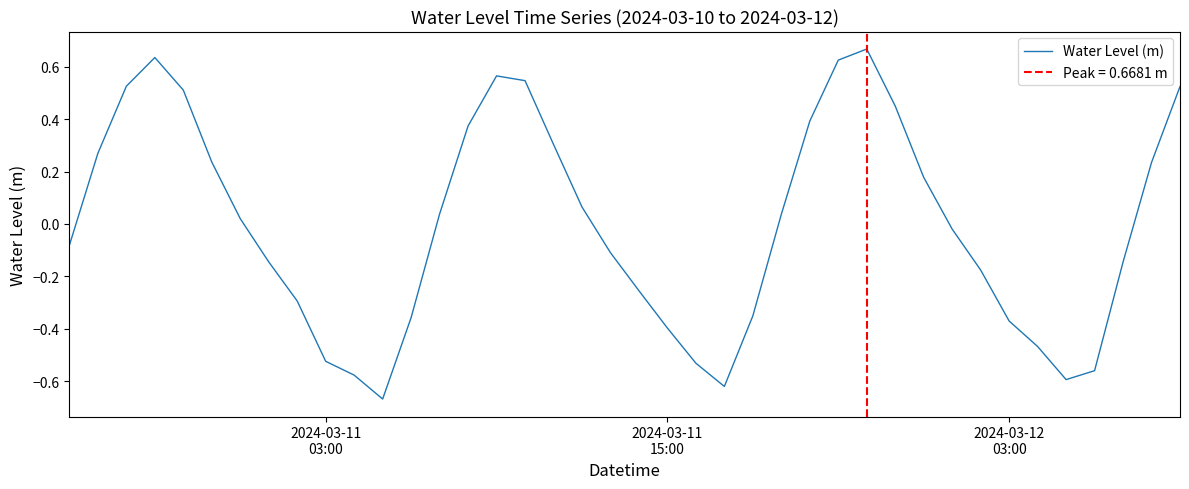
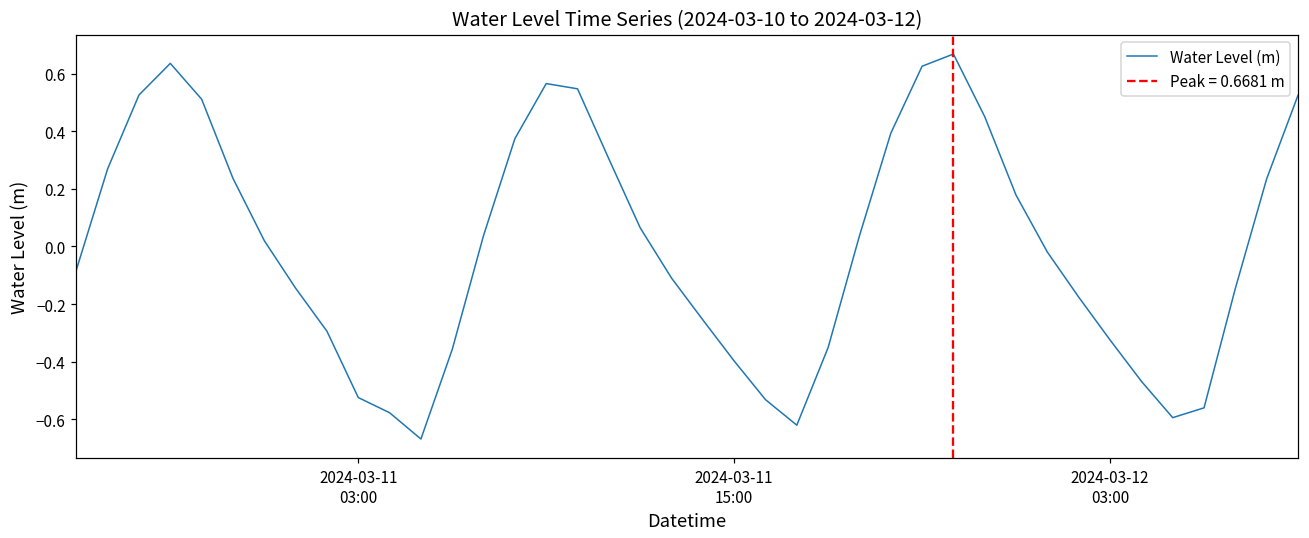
  {
    "2024-03-11 03:00": -0.52,
    "2024-03-11 15:00": -0.40,
-   "2024-03-12 03:00": -0.37
+   "2024-03-12 03:00": -0.32
  }
